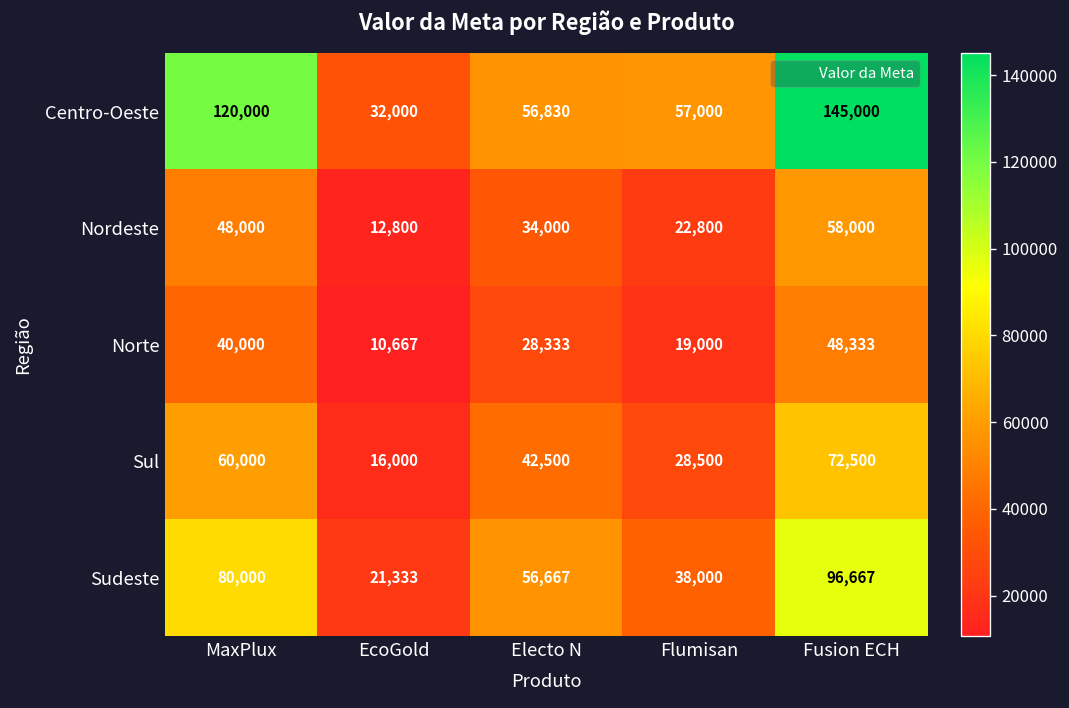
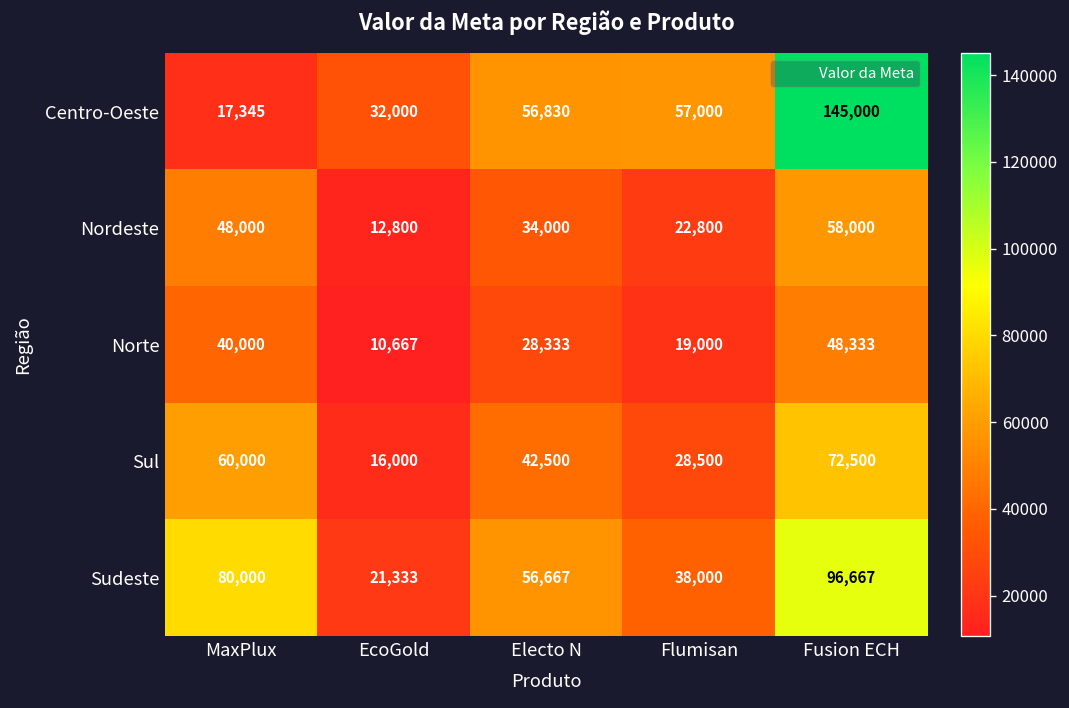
  {
    "Centro-Oeste": {
-     "MaxPlux": "120,000",
+     "MaxPlux": "17,345",
      "EcoGold": "32,000",
      "Electo N": "56,830",
      "Flumisan": "57,000",
      "Fusion ECH": "145,000"
    },
    "Nordeste": {
      "MaxPlux": "48,000",
      "EcoGold": "12,800",
      "Electo N": "34,000",
      "Flumisan": "22,800",
      "Fusion ECH": "58,000"
    },
    "Norte": {
      "MaxPlux": "40,000",
      "EcoGold": "10,667",
      "Electo N": "28,333",
      "Flumisan": "19,000",
      "Fusion ECH": "48,333"
    },
    "Sul": {
      "MaxPlux": "60,000",
      "EcoGold": "16,000",
      "Electo N": "42,500",
      "Flumisan": "28,500",
      "Fusion ECH": "72,500"
    },
    "Sudeste": {
      "MaxPlux": "80,000",
      "EcoGold": "21,333",
      "Electo N": "56,667",
      "Flumisan": "38,000",
      "Fusion ECH": "96,667"
    }
  }
